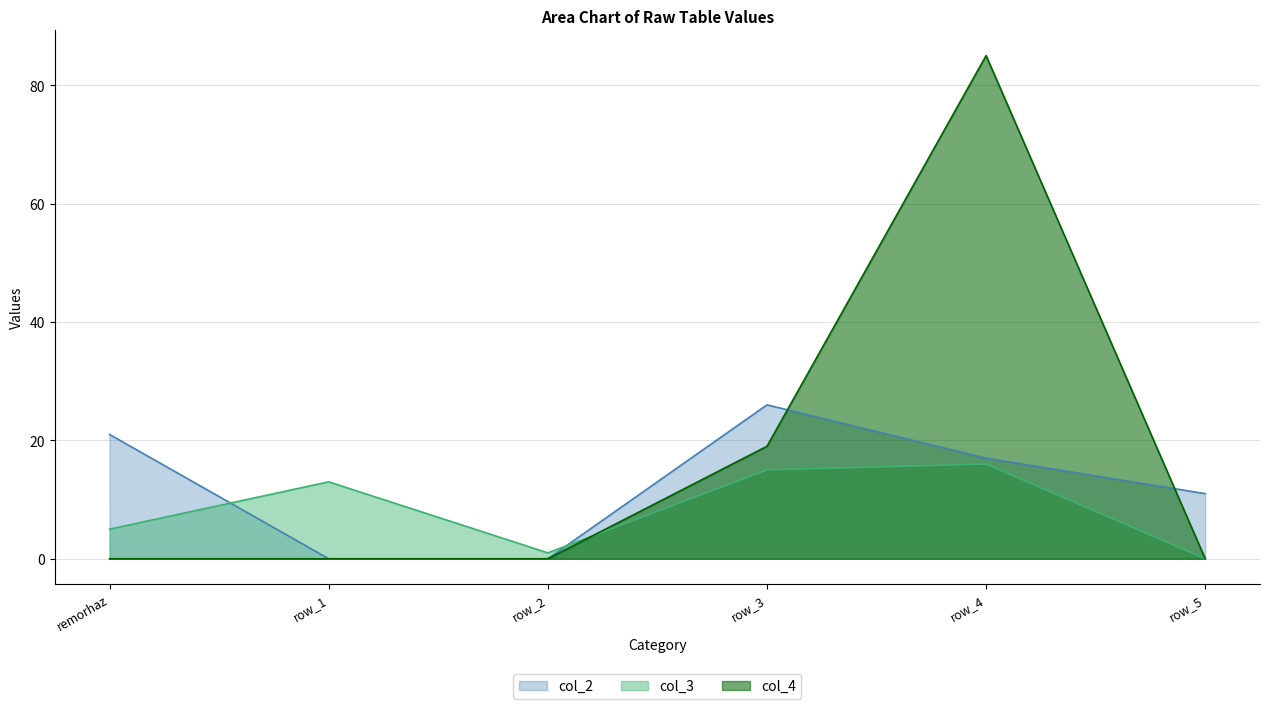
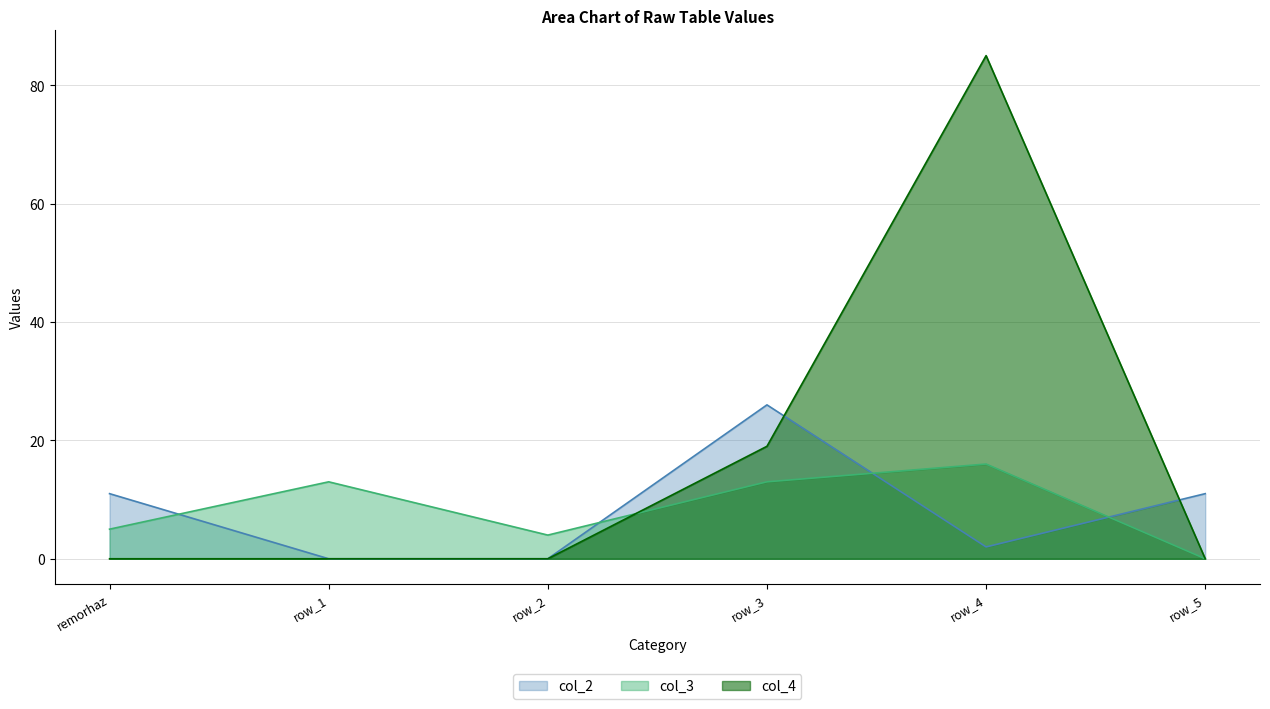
  {
    "col_2": {
-     "remorhaz": 21,
+     "remorhaz": 11,
      "row_3": 26,
-     "row_4": 17,
+     "row_4": 2,
      "row_5": 11
    },
    "col_3": {
      "remorhaz": 5,
      "row_1": 13,
-     "row_2": 1,
-     "row_3": 15,
+     "row_2": 4,
+     "row_3": 13,
      "row_4": 16
    },
    "col_4": {
      "remorhaz": 0,
      "row_3": 19,
      "row_4": 85
    }
  }
